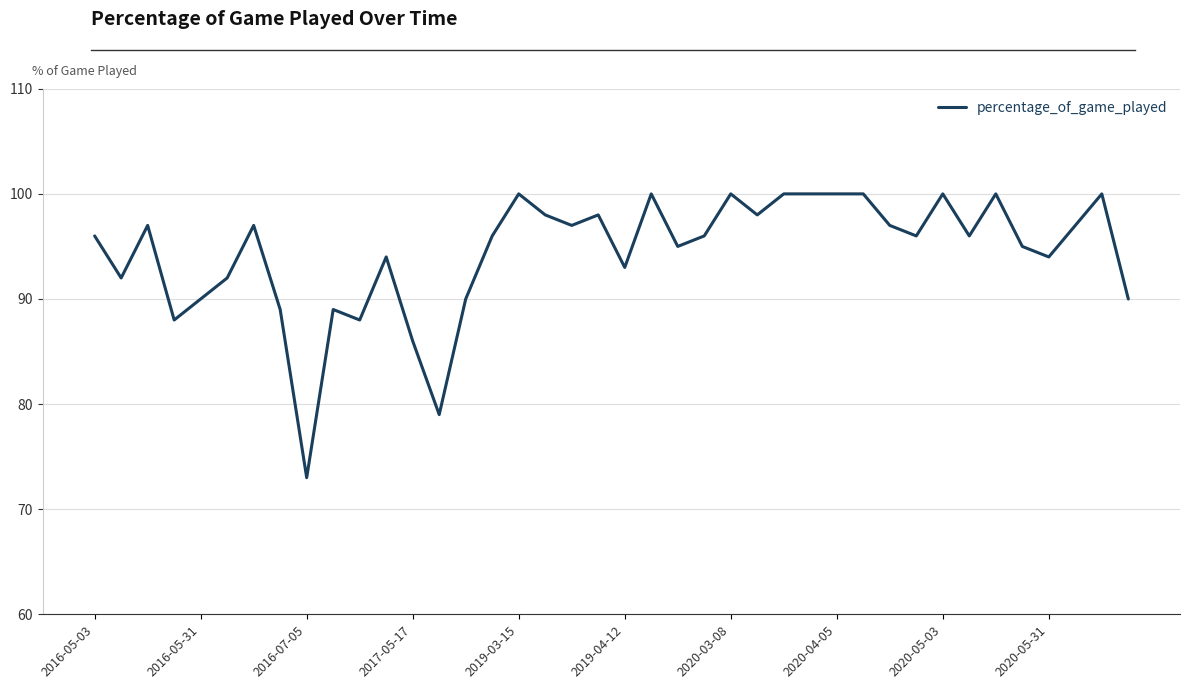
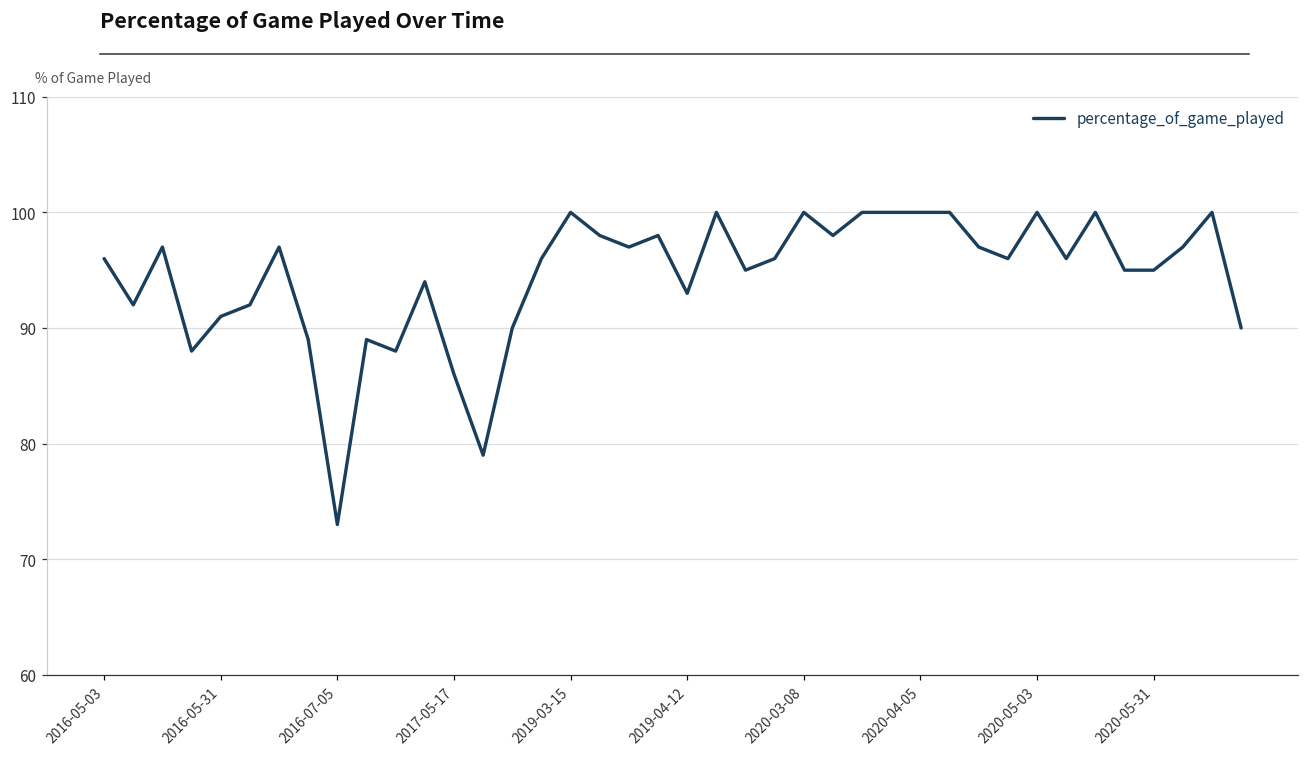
  {
    "2016-05-03": 96,
-   "2016-05-31": 90,
+   "2016-05-31": 91,
    "2016-07-05": 73,
    "2017-05-17": 86,
    "2019-03-15": 100,
    "2019-04-12": 93,
    "2020-03-08": 100,
    "2020-04-05": 100,
    "2020-05-03": 100,
-   "2020-05-31": 94
+   "2020-05-31": 95
  }
